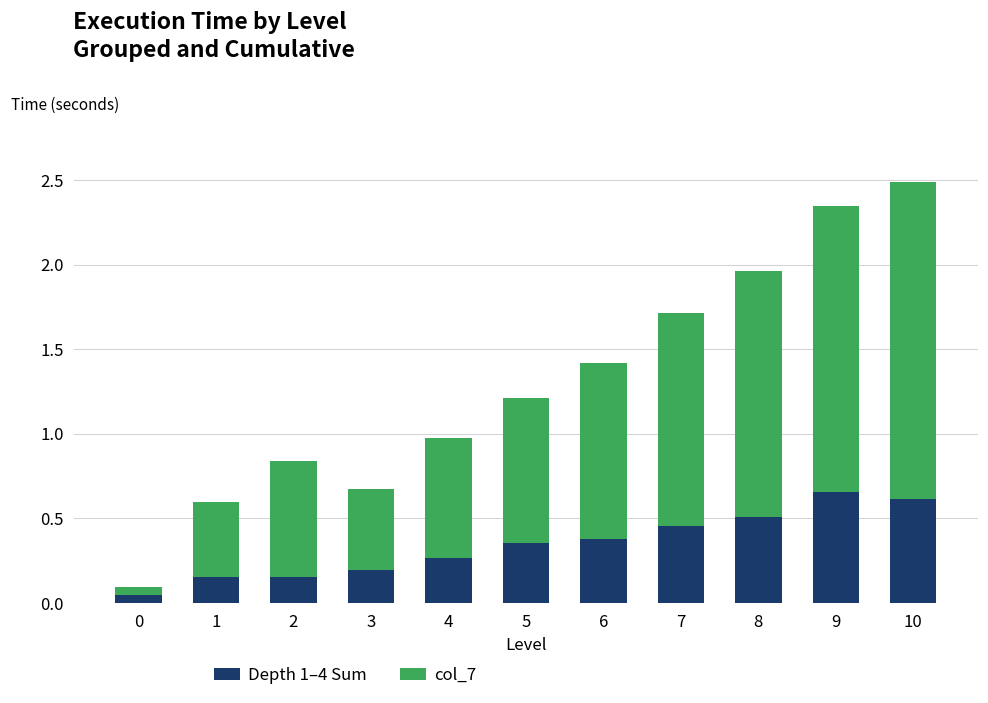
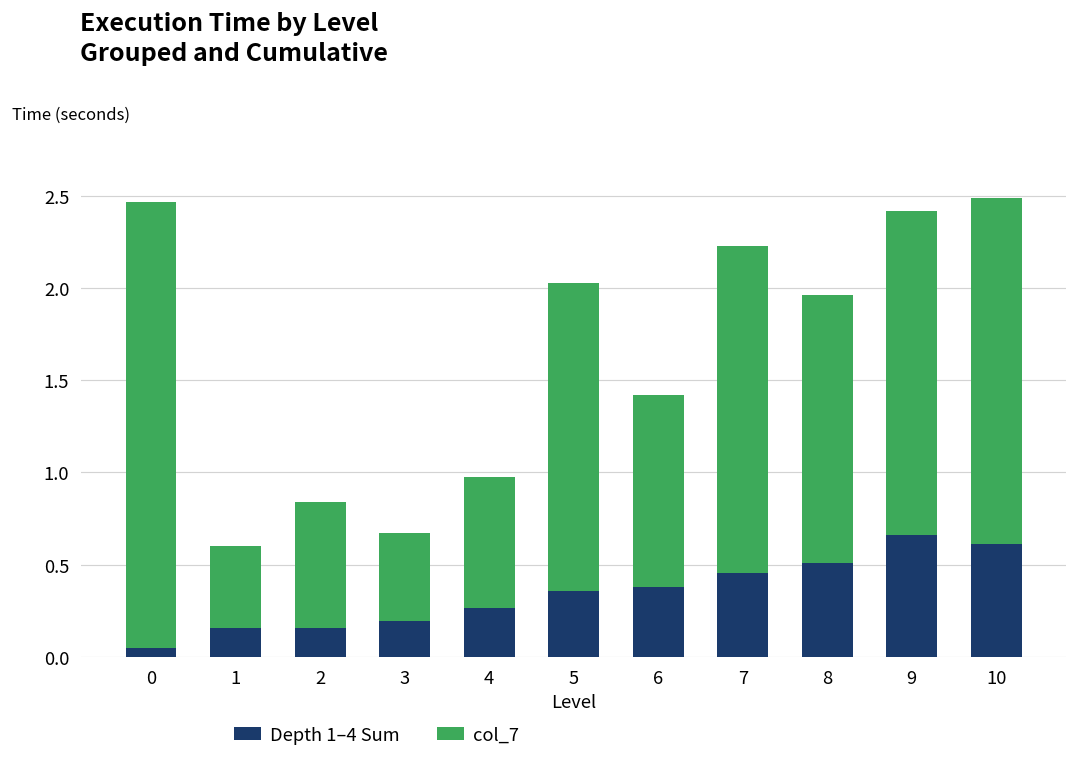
  {
    "Depth 1–4 Sum": {
      "0": 0.05,
      "1": 0.15,
      "2": 0.15,
      "3": 0.19,
      "4": 0.26,
      "5": 0.36,
      "6": 0.38,
      "7": 0.45,
      "8": 0.51,
      "9": 0.66,
      "10": 0.61
    },
    "col_7": {
-     "0": 0.05,
+     "0": 2.42,
      "1": 0.44,
      "2": 0.68,
      "3": 0.48,
      "4": 0.71,
-     "5": 0.86,
+     "5": 1.67,
      "6": 1.04,
-     "7": 1.27,
+     "7": 1.77,
      "8": 1.45,
-     "9": 1.69,
+     "9": 1.76,
      "10": 1.88
    }
  }
